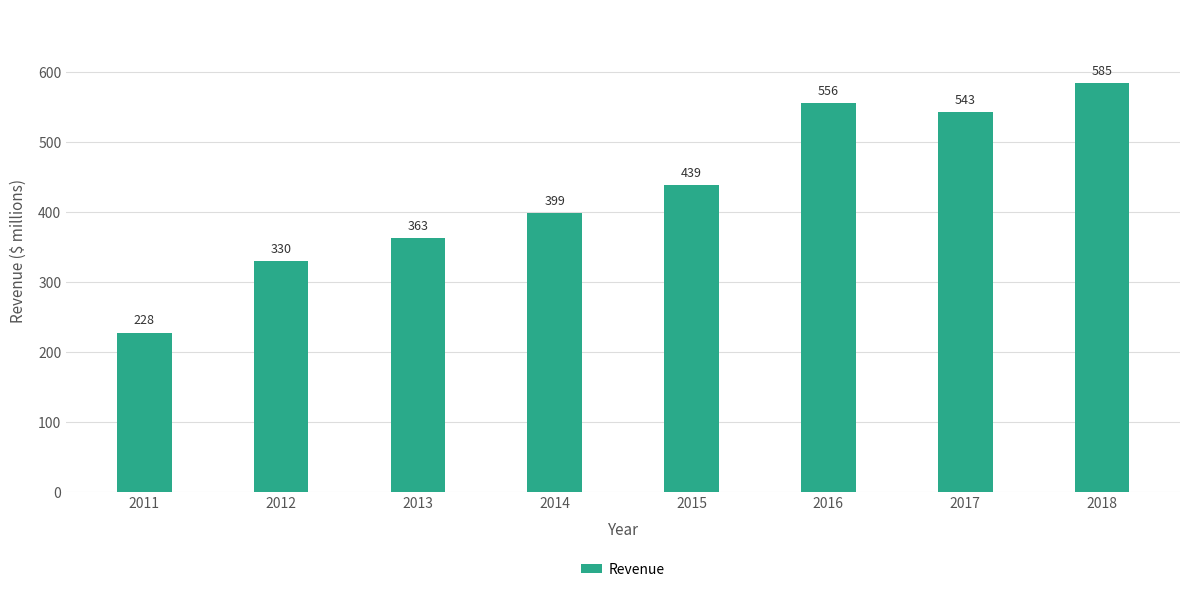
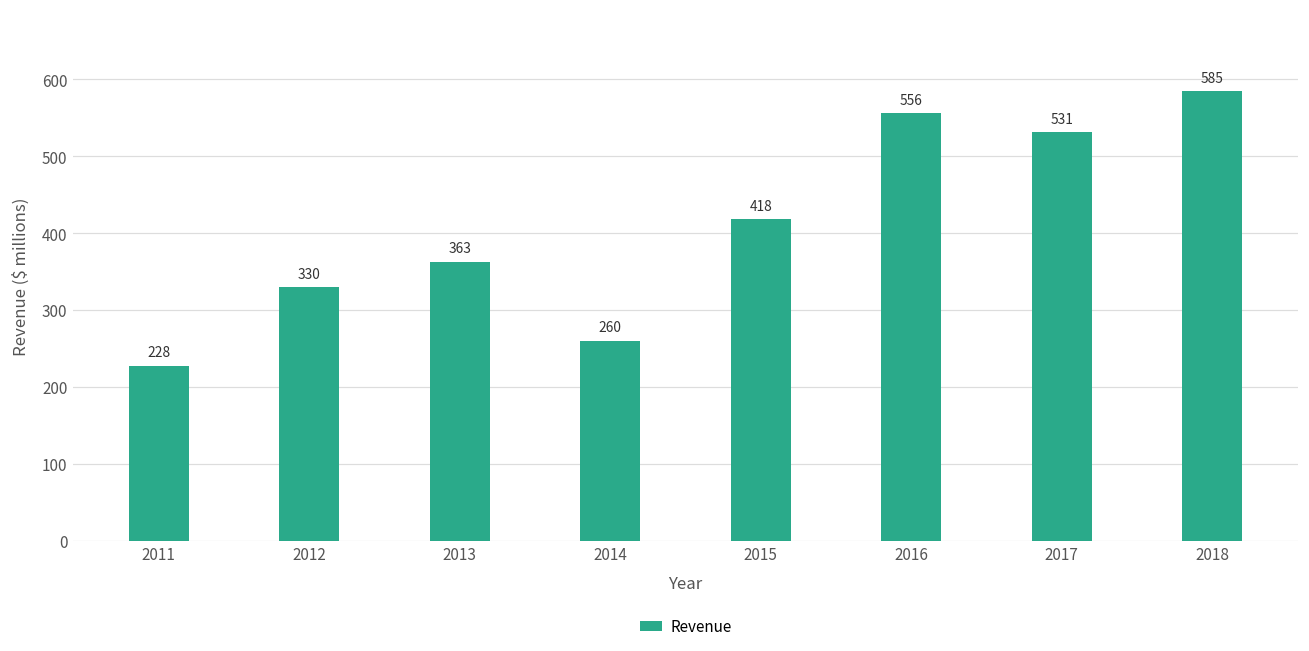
  {
    "2011": 228,
    "2012": 330,
    "2013": 363,
-   "2014": 399,
-   "2015": 439,
+   "2014": 260,
+   "2015": 418,
    "2016": 556,
-   "2017": 543,
+   "2017": 531,
    "2018": 585
  }
